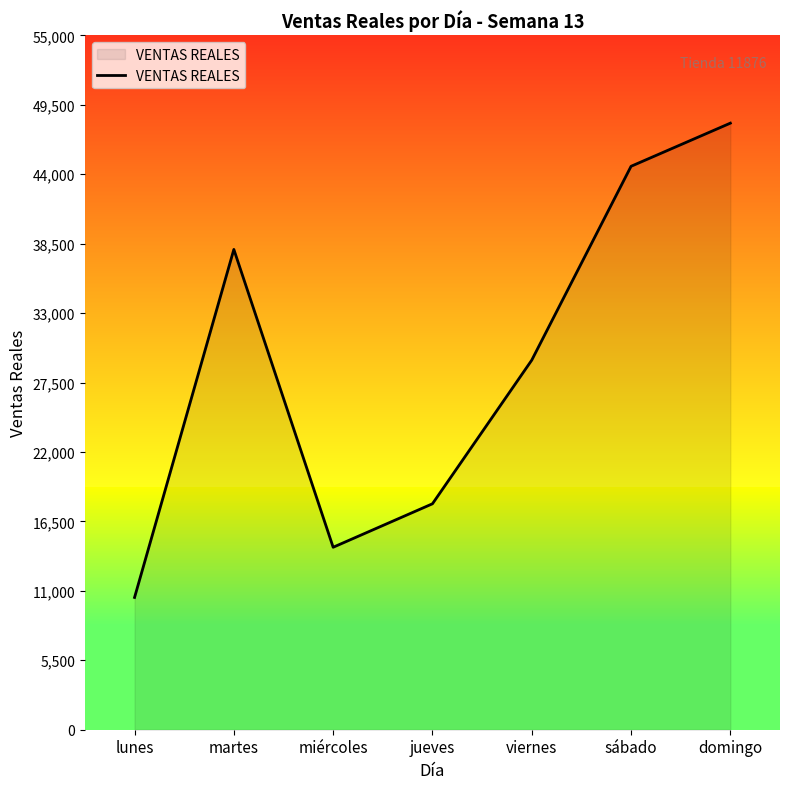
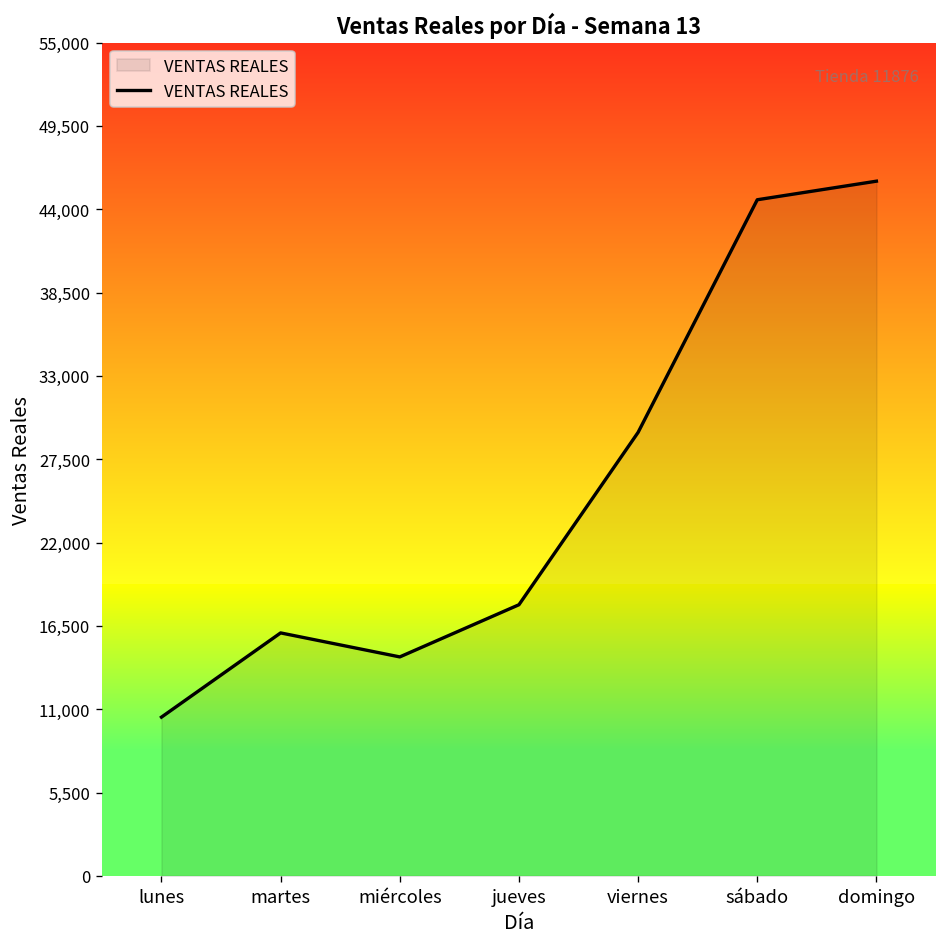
  {
    "VENTAS REALES": {
      "lunes": "10,500",
-     "martes": "38,000",
+     "martes": "16,000",
      "miércoles": "14,500",
      "jueves": "17,900",
      "viernes": "29,300",
      "sábado": "44,600",
-     "domingo": "48,000"
+     "domingo": "45,900"
    }
  }
